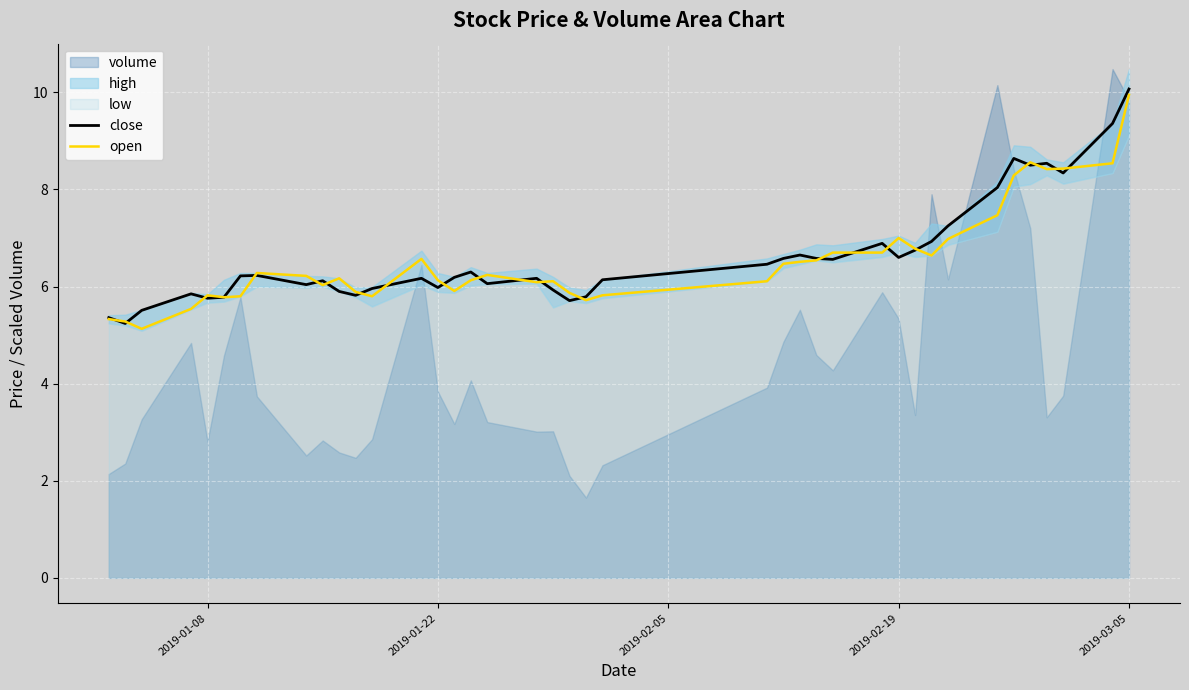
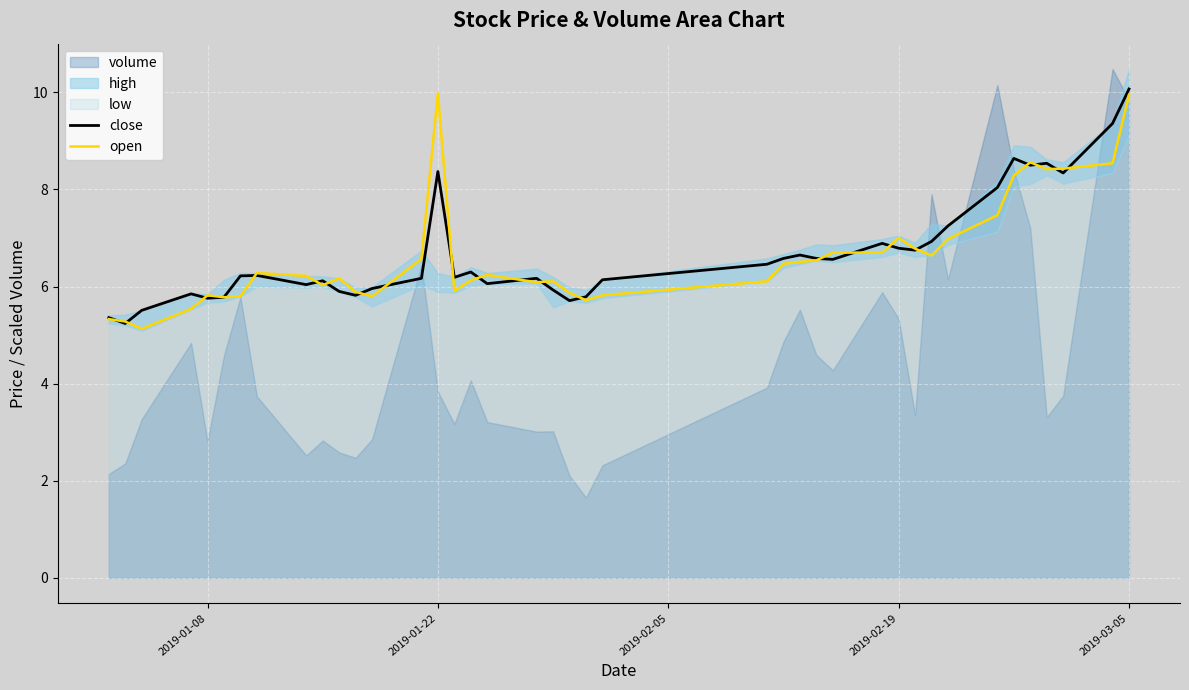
  {
    "close": {
      "2019-01-08": 5.8,
-     "2019-01-22": 6.0,
-     "2019-02-19": 6.6,
+     "2019-01-22": 8.4,
+     "2019-02-19": 6.8,
      "2019-03-05": 10.1
    },
    "open": {
-     "2019-01-22": 6.1,
+     "2019-01-22": 10.0,
      "2019-03-05": 10.0
    }
  }
